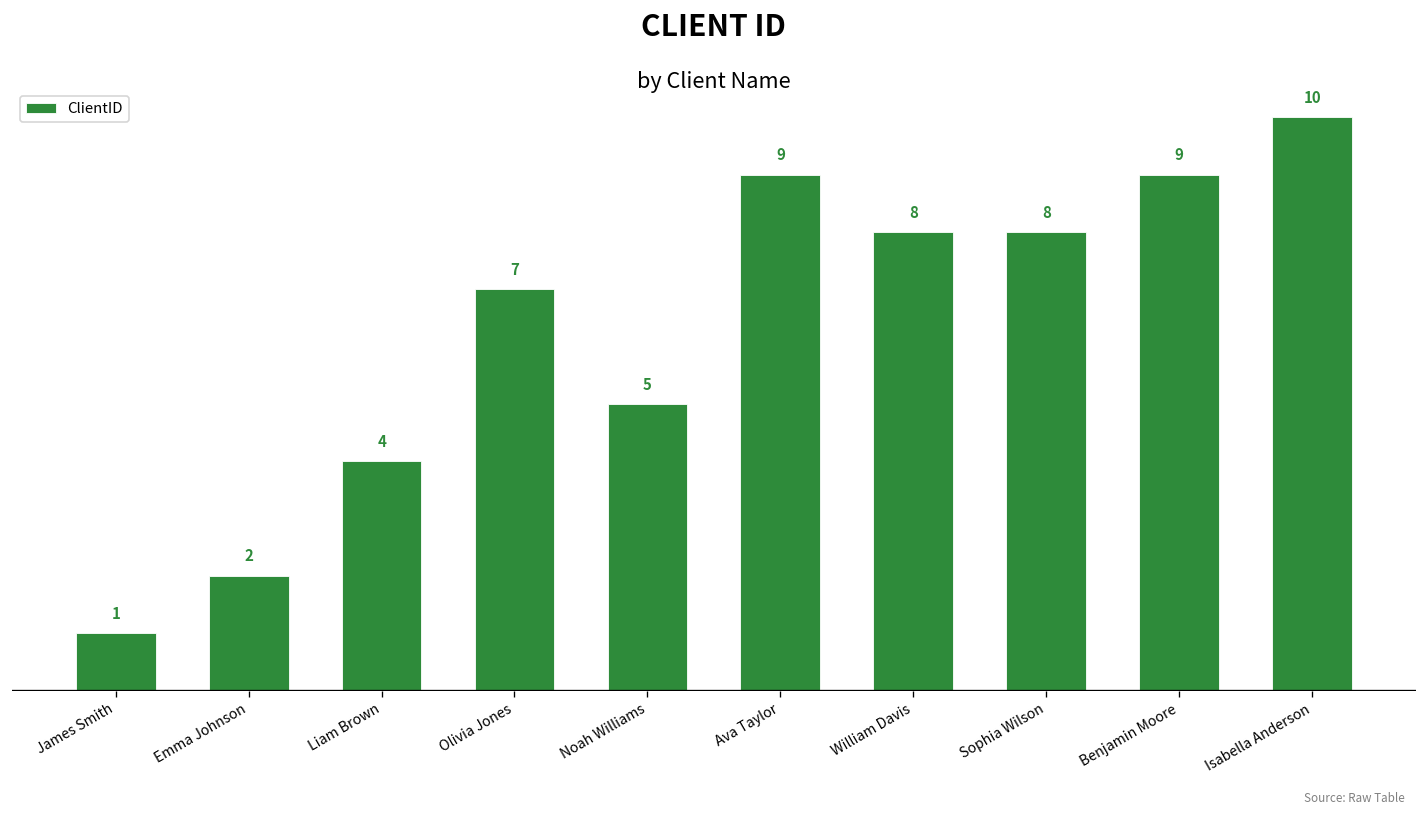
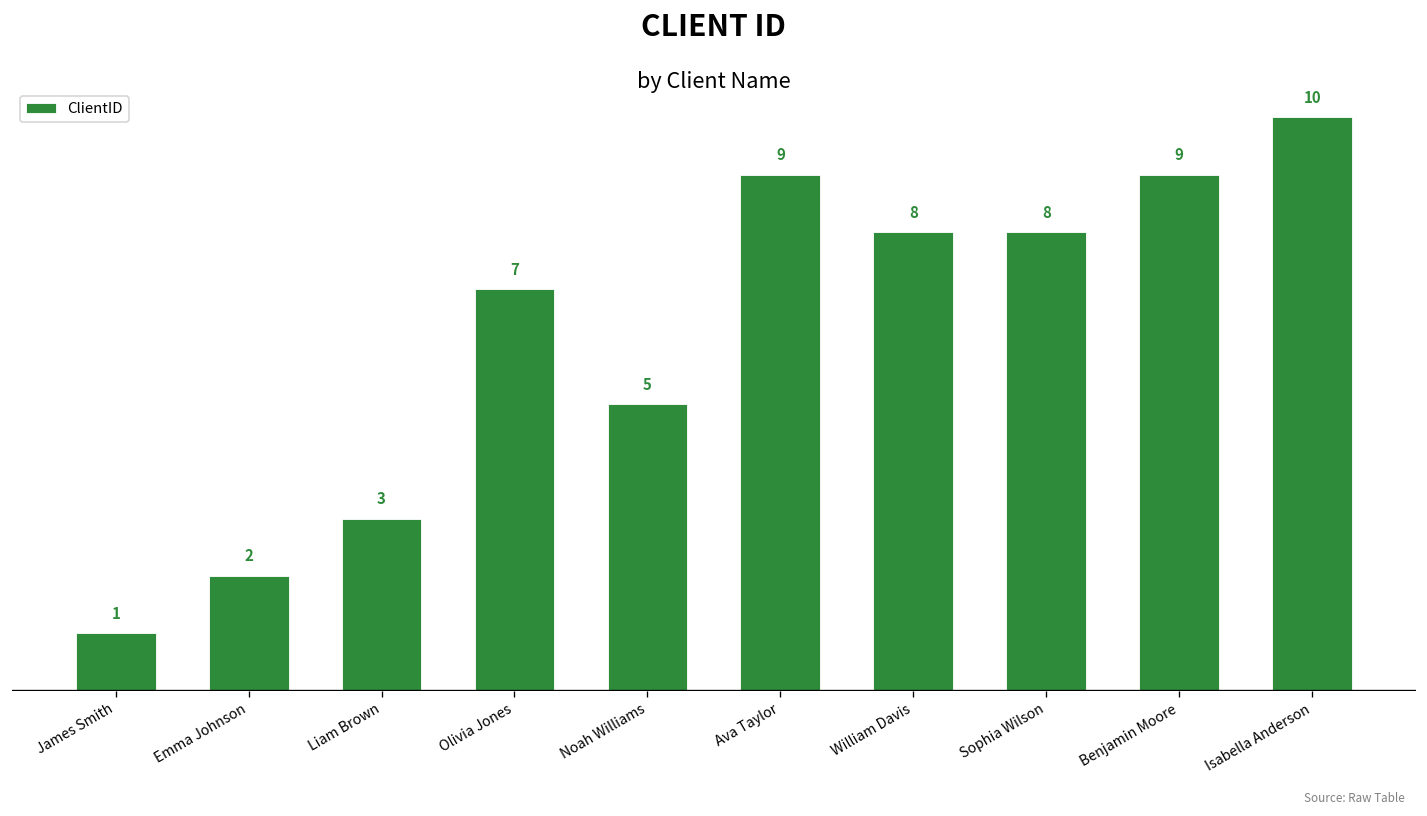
  {
    "James Smith": 1,
    "Emma Johnson": 2,
-   "Liam Brown": 4,
+   "Liam Brown": 3,
    "Olivia Jones": 7,
    "Noah Williams": 5,
    "Ava Taylor": 9,
    "William Davis": 8,
    "Sophia Wilson": 8,
    "Benjamin Moore": 9,
    "Isabella Anderson": 10
  }
